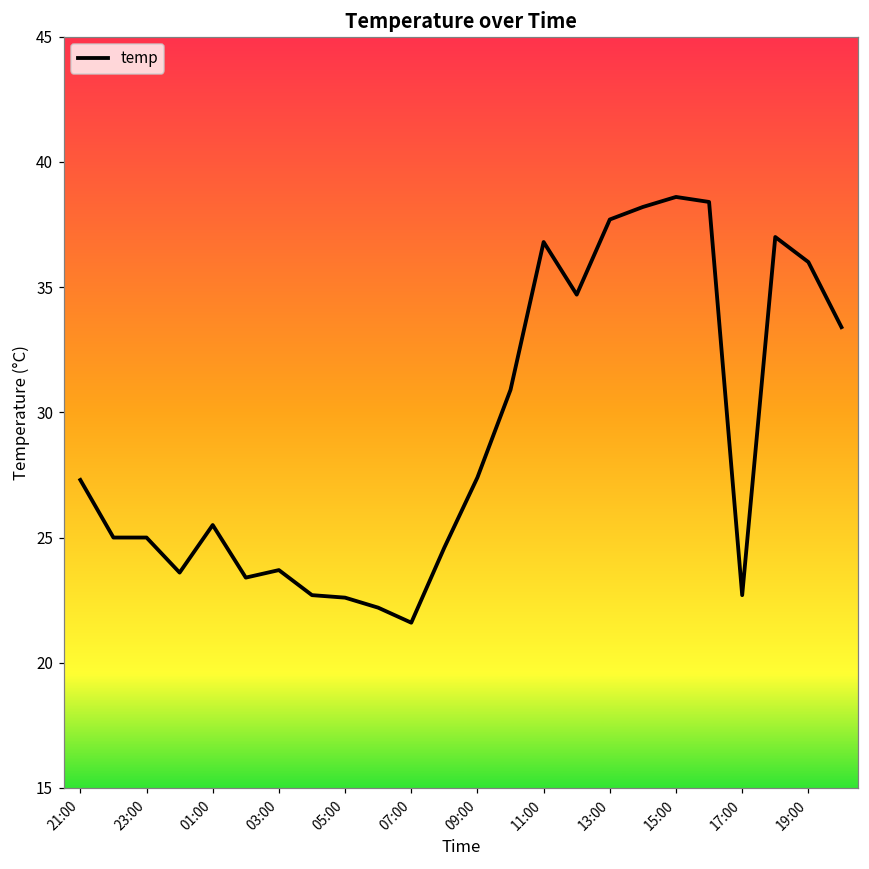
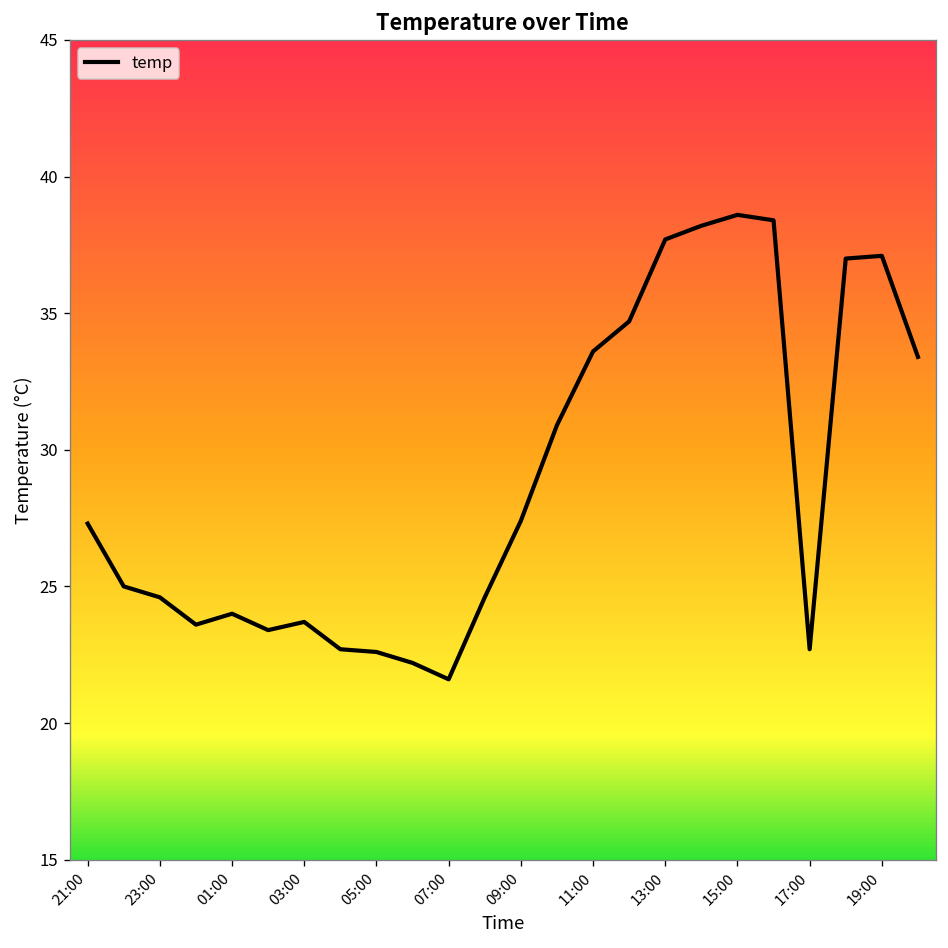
  {
    "21:00": 27.3,
-   "23:00": 25.0,
-   "01:00": 25.5,
+   "23:00": 24.6,
+   "01:00": 24.0,
    "03:00": 23.7,
    "05:00": 22.6,
    "07:00": 21.6,
    "09:00": 27.4,
-   "11:00": 36.8,
+   "11:00": 33.6,
    "13:00": 37.7,
    "15:00": 38.6,
    "17:00": 22.7,
-   "19:00": 36.0
+   "19:00": 37.1
  }
